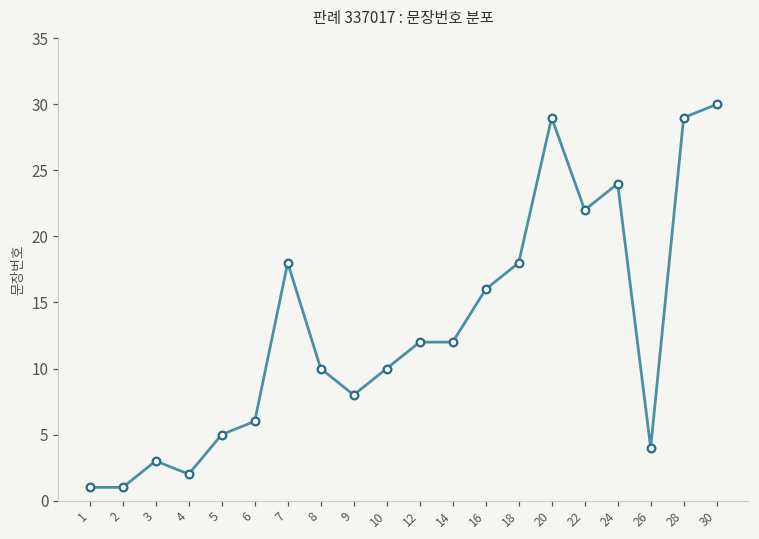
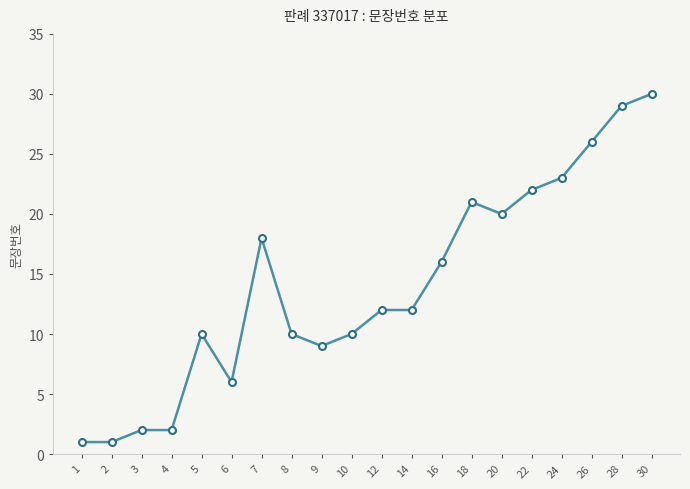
  {
    "1": 1,
    "2": 1,
-   "3": 3,
+   "3": 2,
    "4": 2,
-   "5": 5,
+   "5": 10,
    "6": 6,
    "7": 18,
    "8": 10,
-   "9": 8,
+   "9": 9,
    "10": 10,
    "12": 12,
    "14": 12,
    "16": 16,
-   "18": 18,
-   "20": 29,
+   "18": 21,
+   "20": 20,
    "22": 22,
-   "24": 24,
-   "26": 4,
+   "24": 23,
+   "26": 26,
    "28": 29,
    "30": 30
  }
